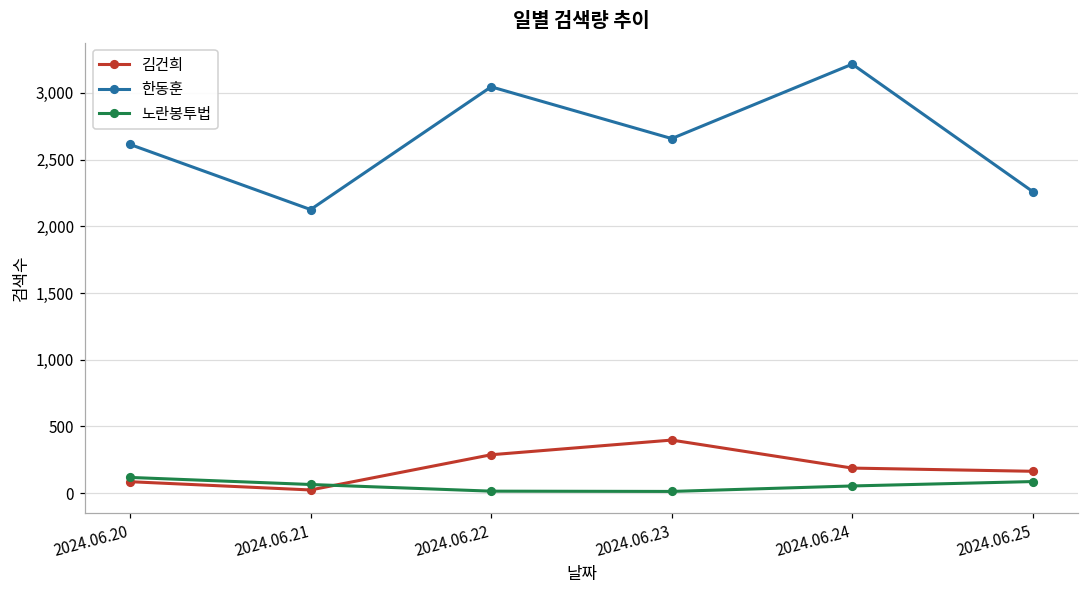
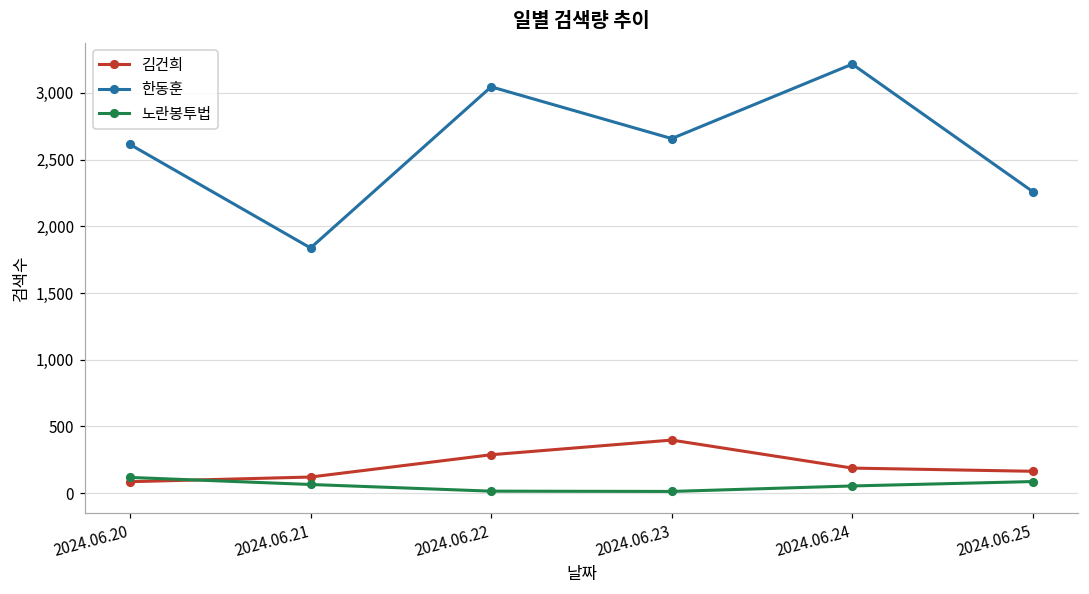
  {
    "김건희": {
      "2024.06.20": "90",
-     "2024.06.21": "20",
+     "2024.06.21": "120",
      "2024.06.22": "290",
      "2024.06.23": "400",
      "2024.06.24": "190",
      "2024.06.25": "160"
    },
    "한동훈": {
      "2024.06.20": "2,610",
-     "2024.06.21": "2,130",
+     "2024.06.21": "1,840",
      "2024.06.22": "3,050",
      "2024.06.23": "2,660",
      "2024.06.24": "3,220",
      "2024.06.25": "2,260"
    },
    "노란봉투법": {
      "2024.06.20": "120",
      "2024.06.21": "70",
      "2024.06.22": "20",
      "2024.06.23": "10",
      "2024.06.24": "50",
      "2024.06.25": "90"
    }
  }
